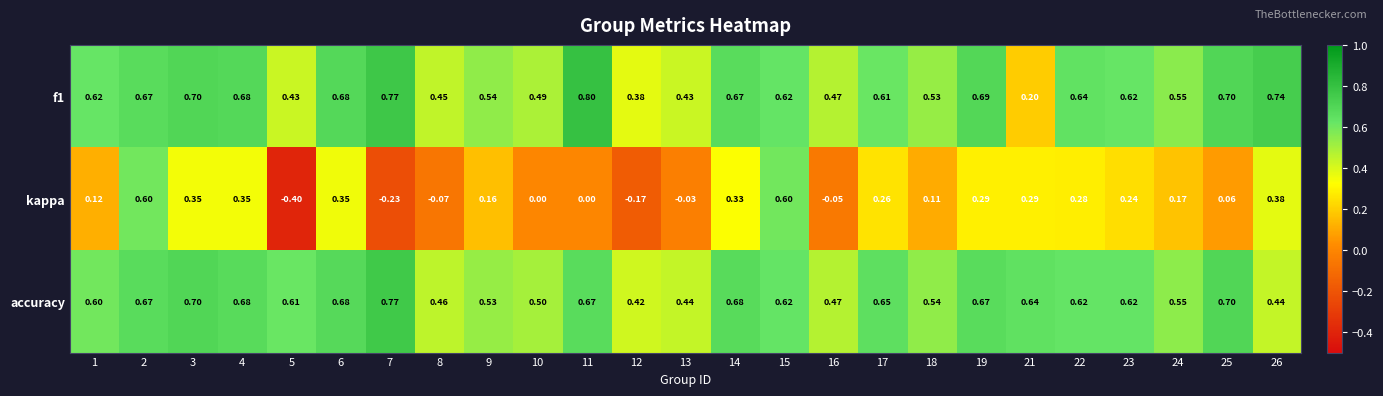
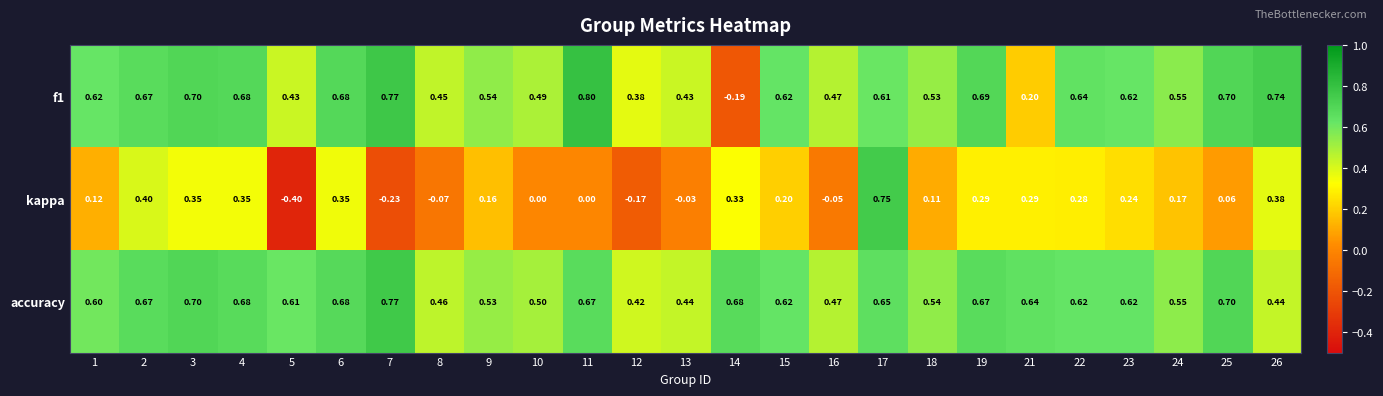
  {
    "f1": {
      "1": 0.62,
      "2": 0.67,
      "3": 0.70,
      "4": 0.68,
      "5": 0.43,
      "6": 0.68,
      "7": 0.77,
      "8": 0.45,
      "9": 0.54,
      "10": 0.49,
      "11": 0.80,
      "12": 0.38,
      "13": 0.43,
-     "14": 0.67,
+     "14": -0.19,
      "15": 0.62,
      "16": 0.47,
      "17": 0.61,
      "18": 0.53,
      "19": 0.69,
      "21": 0.20,
      "22": 0.64,
      "23": 0.62,
      "24": 0.55,
      "25": 0.70,
      "26": 0.74
    },
    "kappa": {
      "1": 0.12,
-     "2": 0.60,
+     "2": 0.40,
      "3": 0.35,
      "4": 0.35,
      "5": -0.40,
      "6": 0.35,
      "7": -0.23,
      "8": -0.07,
      "9": 0.16,
      "10": 0.00,
      "11": 0.00,
      "12": -0.17,
      "13": -0.03,
      "14": 0.33,
-     "15": 0.60,
+     "15": 0.20,
      "16": -0.05,
-     "17": 0.26,
+     "17": 0.75,
      "18": 0.11,
      "19": 0.29,
      "21": 0.29,
      "22": 0.28,
      "23": 0.24,
      "24": 0.17,
      "25": 0.06,
      "26": 0.38
    },
    "accuracy": {
      "1": 0.60,
      "2": 0.67,
      "3": 0.70,
      "4": 0.68,
      "5": 0.61,
      "6": 0.68,
      "7": 0.77,
      "8": 0.46,
      "9": 0.53,
      "10": 0.50,
      "11": 0.67,
      "12": 0.42,
      "13": 0.44,
      "14": 0.68,
      "15": 0.62,
      "16": 0.47,
      "17": 0.65,
      "18": 0.54,
      "19": 0.67,
      "21": 0.64,
      "22": 0.62,
      "23": 0.62,
      "24": 0.55,
      "25": 0.70,
      "26": 0.44
    }
  }
